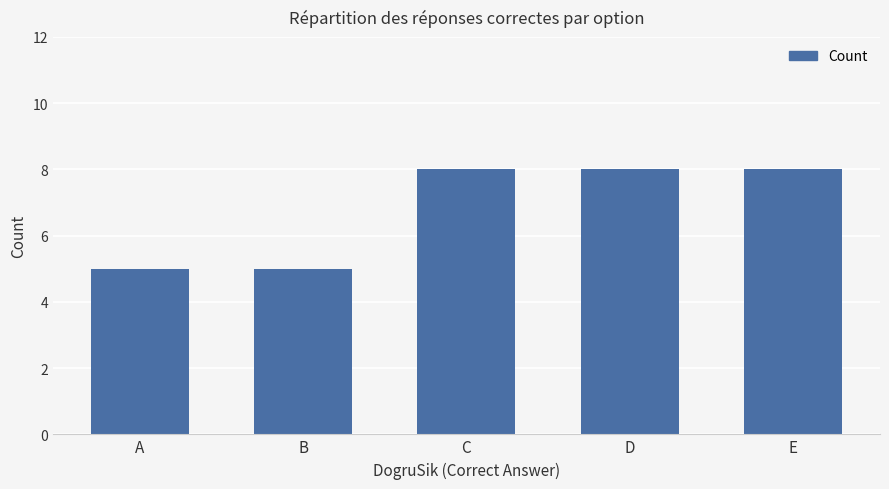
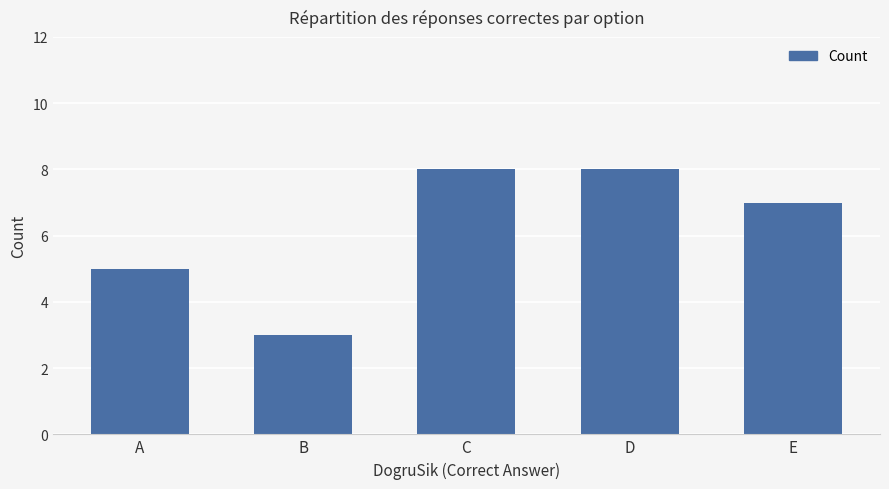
  {
    "A": 5,
-   "B": 5,
+   "B": 3,
    "C": 8,
    "D": 8,
-   "E": 8
+   "E": 7
  }
